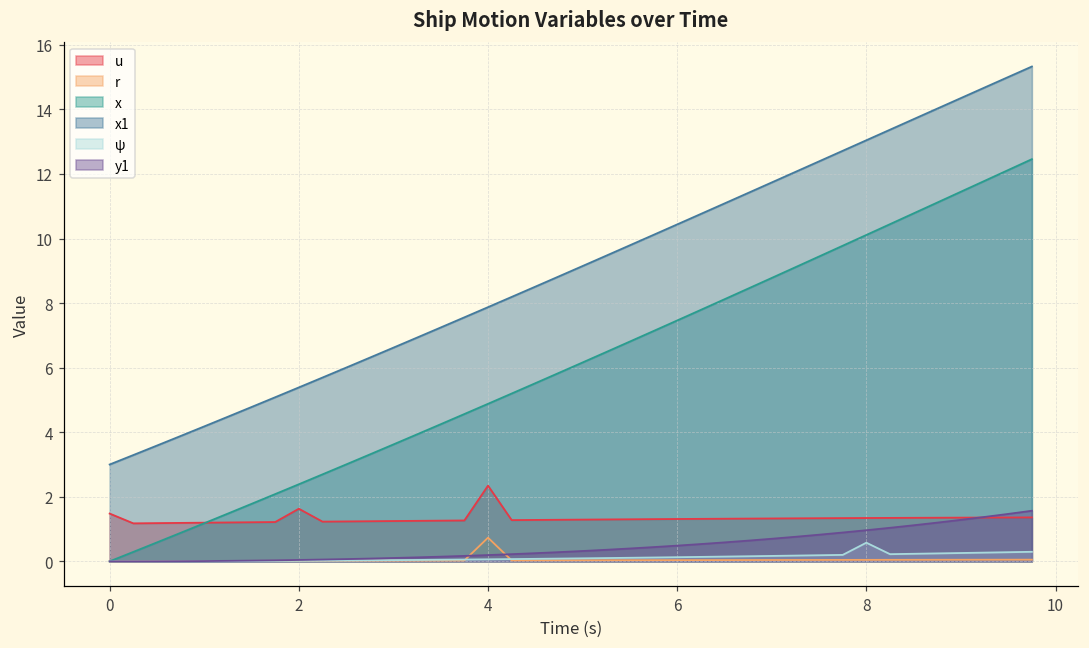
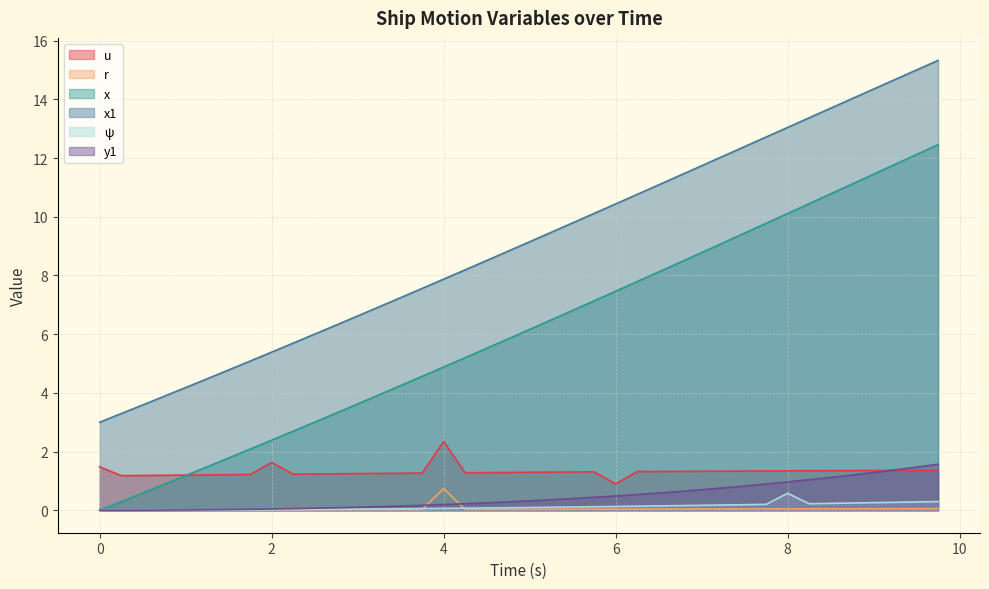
  {
    "u": {
      "0": 1.5,
      "2": 1.6,
      "4": 2.3,
-     "6": 1.3,
+     "6": 0.9,
      "8": 1.3
    },
    "r": {
      "4": 0.7,
      "6": 0.0,
      "8": 0.0
    },
    "ψ": {
      "4": 0.1,
      "6": 0.1,
      "8": 0.6
    }
  }
